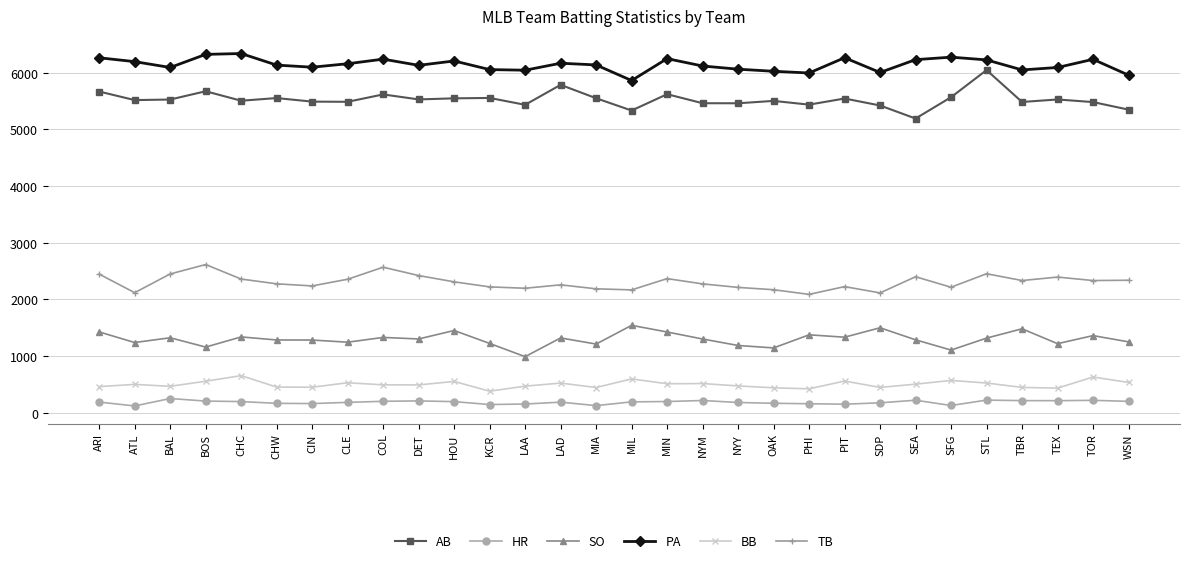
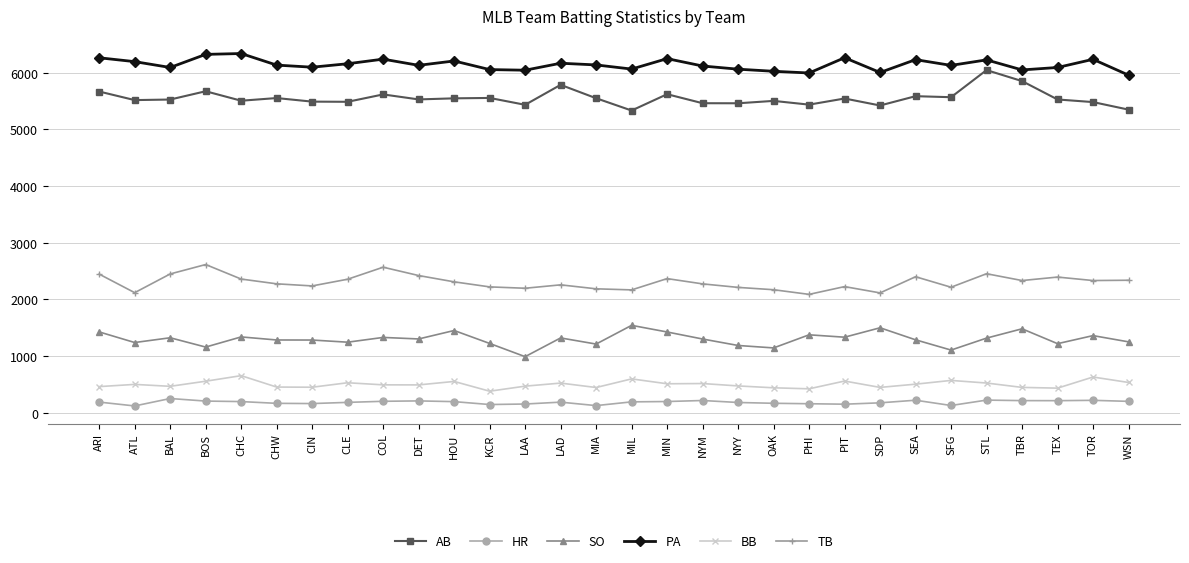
  {
    "AB": {
      "ARI": 5700,
      "ATL": 5500,
      "BAL": 5500,
      "BOS": 5700,
      "CHC": 5500,
      "CHW": 5600,
      "CIN": 5500,
      "CLE": 5500,
      "COL": 5600,
      "DET": 5500,
      "HOU": 5500,
      "KCR": 5600,
      "LAA": 5400,
      "LAD": 5800,
      "MIA": 5500,
      "MIL": 5300,
      "MIN": 5600,
      "NYM": 5500,
      "NYY": 5500,
      "OAK": 5500,
      "PHI": 5400,
      "PIT": 5500,
      "SDP": 5400,
-     "SEA": 5200,
+     "SEA": 5600,
      "SFG": 5600,
      "STL": 6000,
-     "TBR": 5500,
+     "TBR": 5800,
      "TEX": 5500,
      "TOR": 5500,
      "WSN": 5300
    },
    "PA": {
      "ARI": 6300,
      "ATL": 6200,
      "BAL": 6100,
      "BOS": 6300,
      "CHC": 6300,
      "CHW": 6100,
      "CIN": 6100,
      "CLE": 6200,
      "COL": 6200,
      "DET": 6100,
      "HOU": 6200,
      "KCR": 6100,
      "LAA": 6000,
      "LAD": 6200,
      "MIA": 6100,
-     "MIL": 5900,
+     "MIL": 6100,
      "MIN": 6200,
      "NYM": 6100,
      "NYY": 6100,
      "OAK": 6000,
      "PHI": 6000,
      "PIT": 6300,
      "SDP": 6000,
      "SEA": 6200,
-     "SFG": 6300,
+     "SFG": 6100,
      "STL": 6200,
      "TBR": 6000,
      "TEX": 6100,
      "TOR": 6200,
      "WSN": 6000
    }
  }
